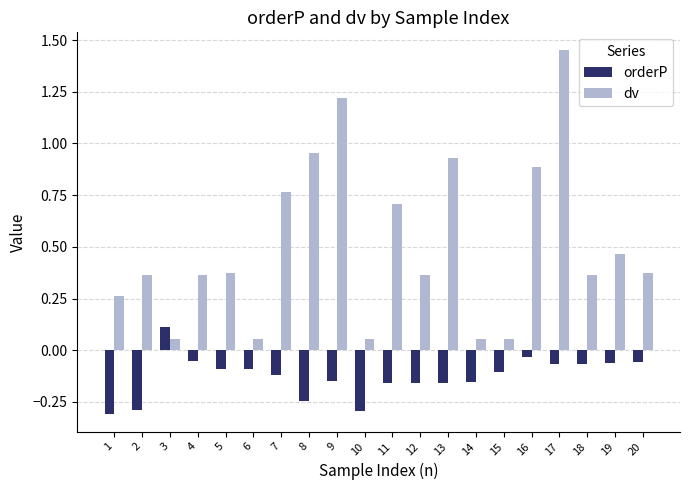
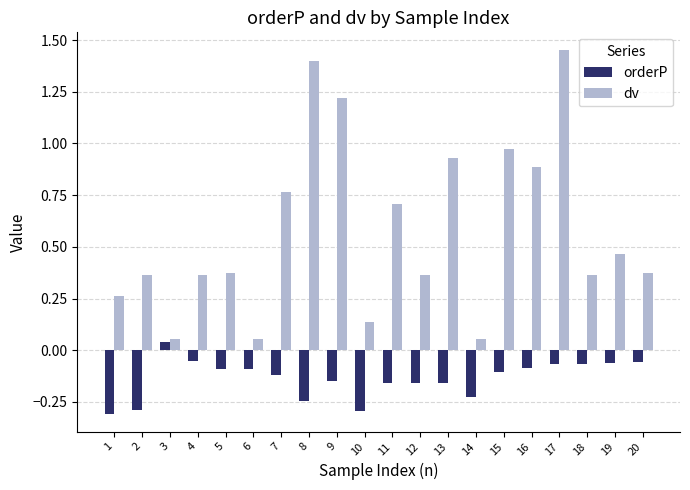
  {
    "orderP": {
      "1": -0.31,
      "2": -0.29,
-     "3": 0.11,
+     "3": 0.04,
      "4": -0.05,
      "5": -0.09,
      "6": -0.09,
      "7": -0.12,
      "8": -0.25,
      "9": -0.15,
      "10": -0.30,
      "11": -0.16,
      "12": -0.16,
      "13": -0.16,
-     "14": -0.15,
+     "14": -0.23,
      "15": -0.10,
-     "16": -0.03,
+     "16": -0.09,
      "17": -0.07,
      "18": -0.07,
      "19": -0.06,
      "20": -0.06
    },
    "dv": {
      "1": 0.26,
      "2": 0.37,
      "3": 0.05,
      "4": 0.37,
      "5": 0.38,
      "6": 0.05,
      "7": 0.77,
-     "8": 0.95,
+     "8": 1.40,
      "9": 1.22,
-     "10": 0.05,
+     "10": 0.14,
      "11": 0.71,
      "12": 0.37,
      "13": 0.93,
      "14": 0.05,
-     "15": 0.05,
+     "15": 0.97,
      "16": 0.89,
      "17": 1.45,
      "18": 0.37,
      "19": 0.46,
      "20": 0.38
    }
  }
